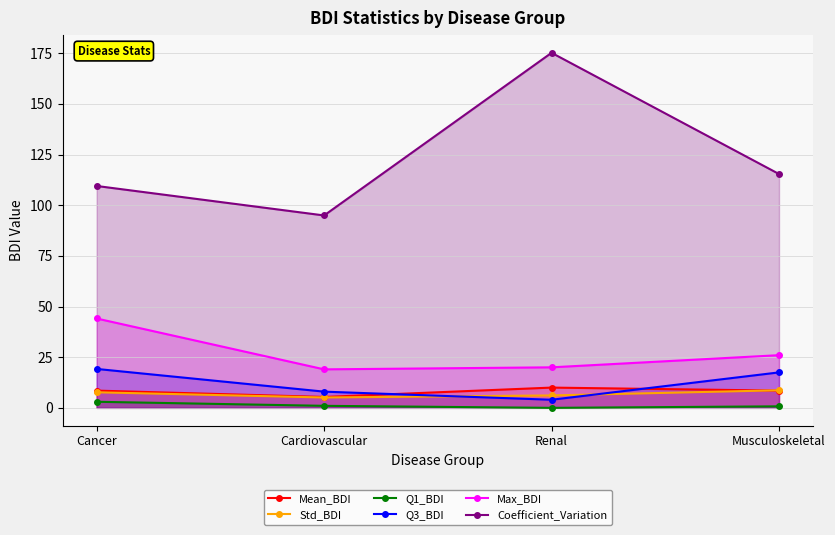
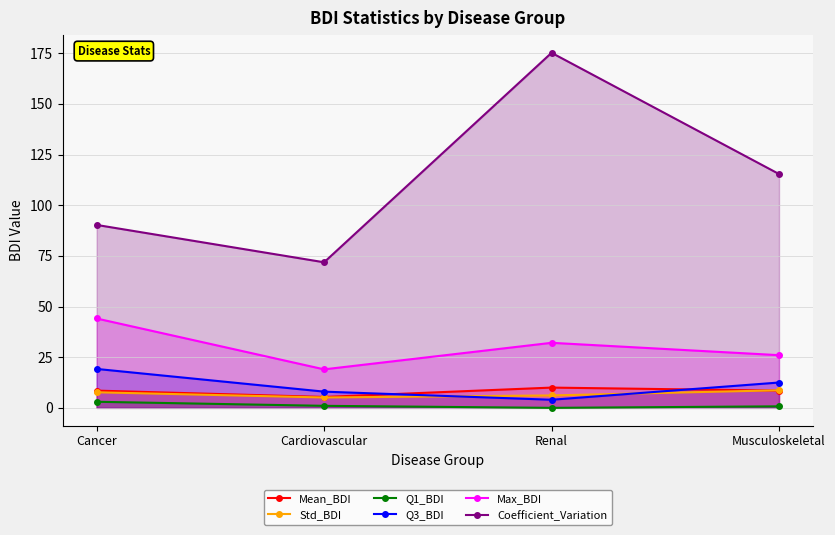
  {
    "Mean_BDI": {
      "Renal": 10
    },
    "Std_BDI": {
      "Renal": 6
    },
    "Q1_BDI": {
      "Cancer": 3,
      "Cardiovascular": 1,
      "Renal": 0,
      "Musculoskeletal": 1
    },
    "Q3_BDI": {
      "Cancer": 19,
      "Cardiovascular": 8,
      "Renal": 4,
-     "Musculoskeletal": 18
+     "Musculoskeletal": 13
    },
    "Max_BDI": {
      "Cancer": 44,
      "Cardiovascular": 19,
-     "Renal": 20,
+     "Renal": 32,
      "Musculoskeletal": 26
    },
    "Coefficient_Variation": {
-     "Cancer": 110,
-     "Cardiovascular": 95,
+     "Cancer": 90,
+     "Cardiovascular": 72,
      "Renal": 175,
      "Musculoskeletal": 115
    }
  }
